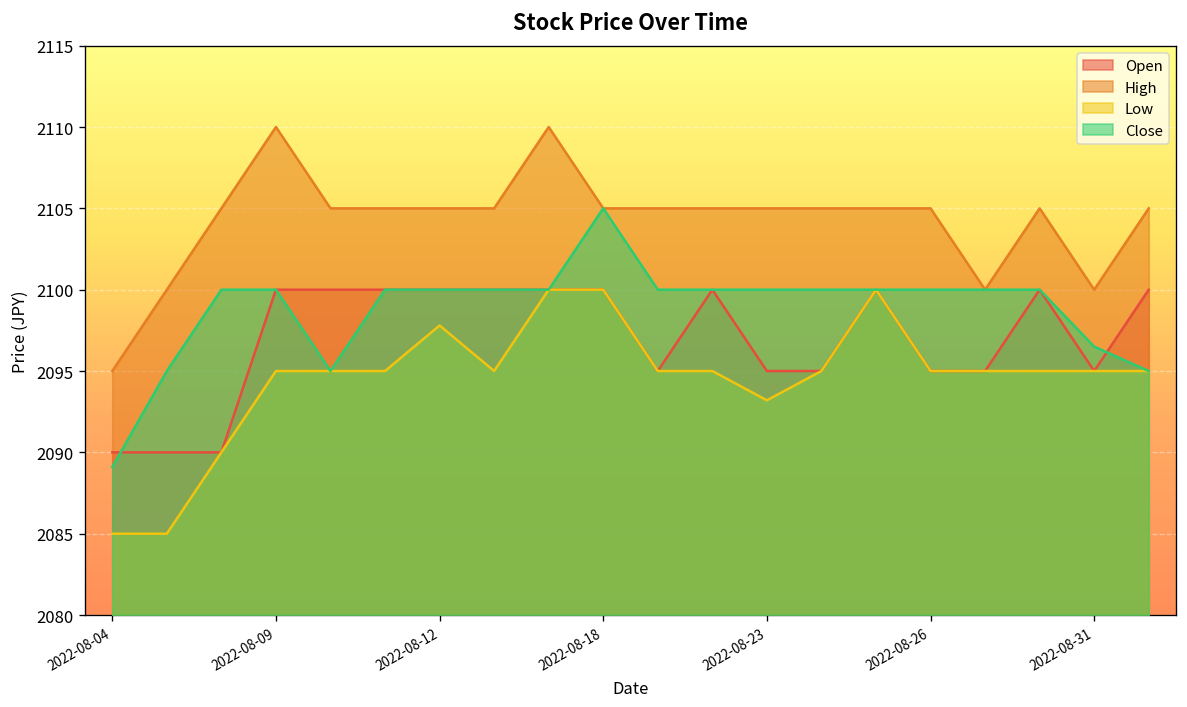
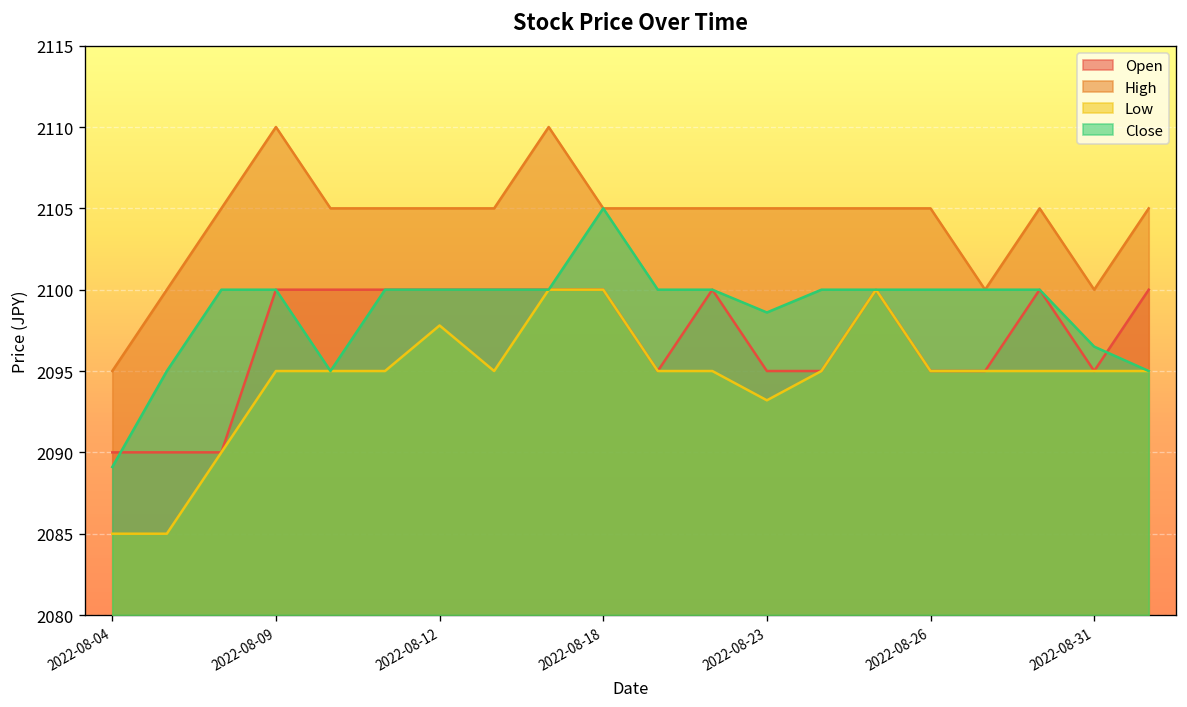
  {
    "Low": {
      "2022-08-04": 2085.0,
      "2022-08-09": 2095.0,
      "2022-08-12": 2097.8,
      "2022-08-23": 2093.2
    },
    "Close": {
      "2022-08-04": 2089.1,
-     "2022-08-23": 2100.0,
+     "2022-08-23": 2098.6,
      "2022-08-26": 2100.0,
      "2022-08-31": 2096.5
    }
  }
